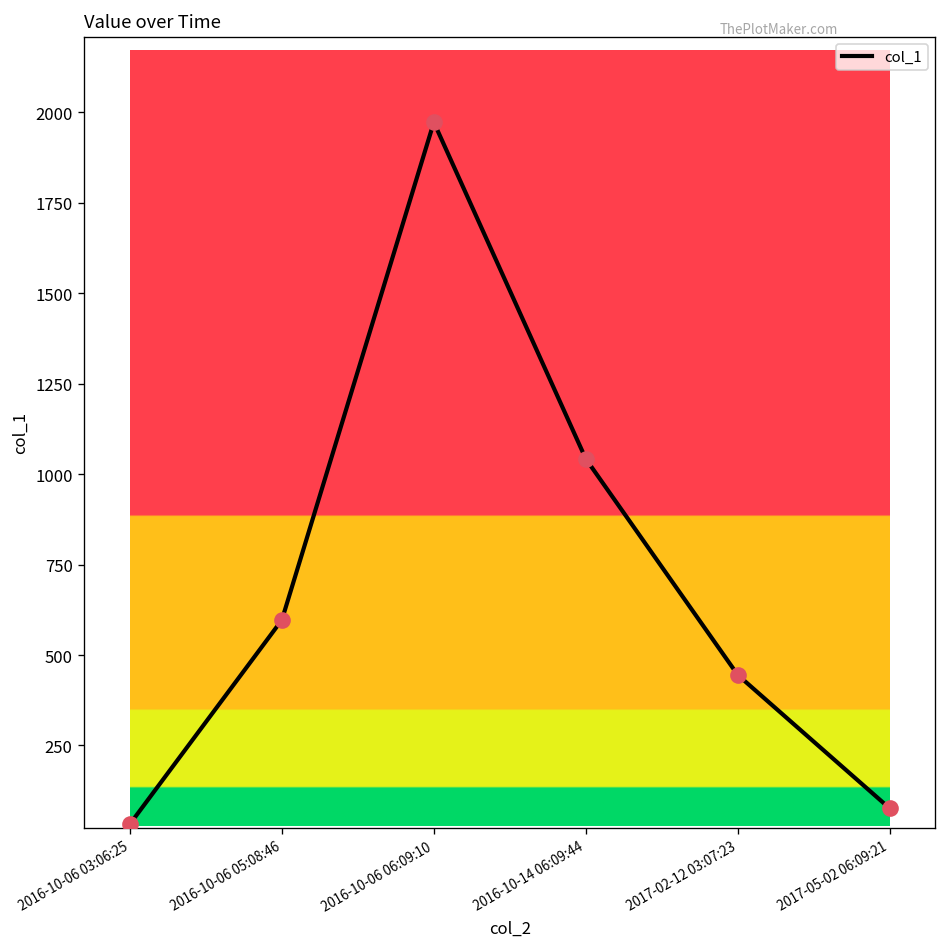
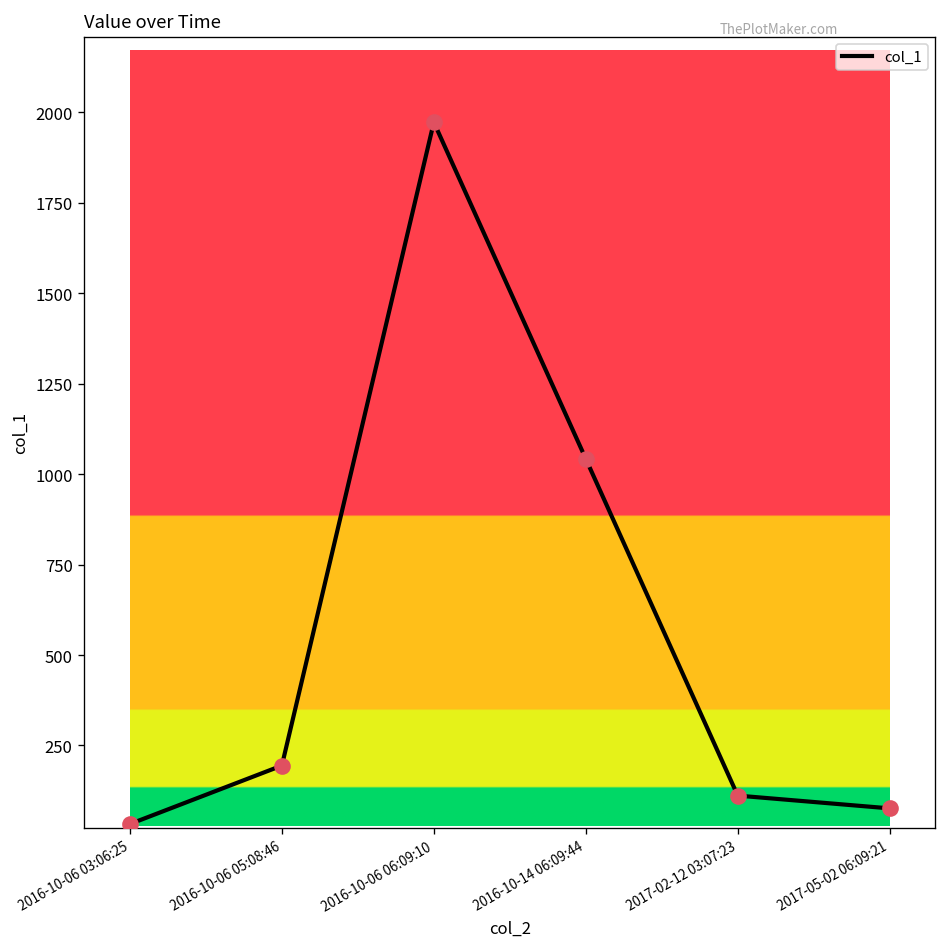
  {
    "col_1": {
-     "2016-10-06 05:08:46": 600,
-     "2017-02-12 03:07:23": 440
+     "2016-10-06 05:08:46": 190,
+     "2017-02-12 03:07:23": 110
    }
  }
